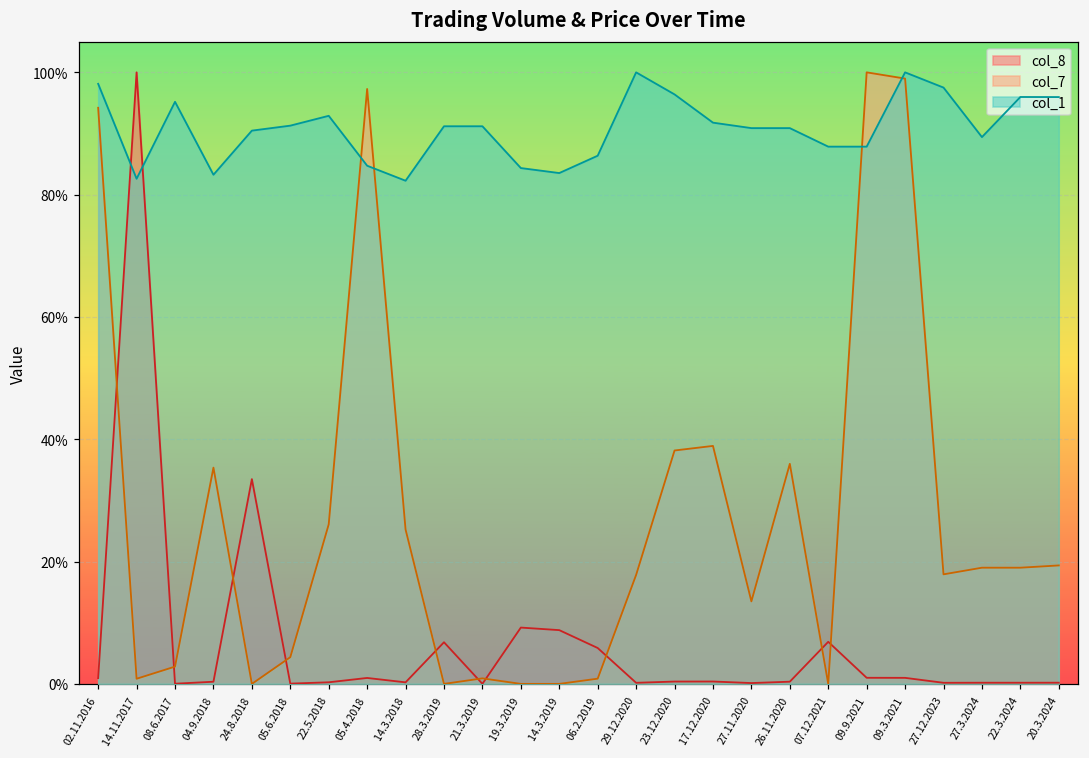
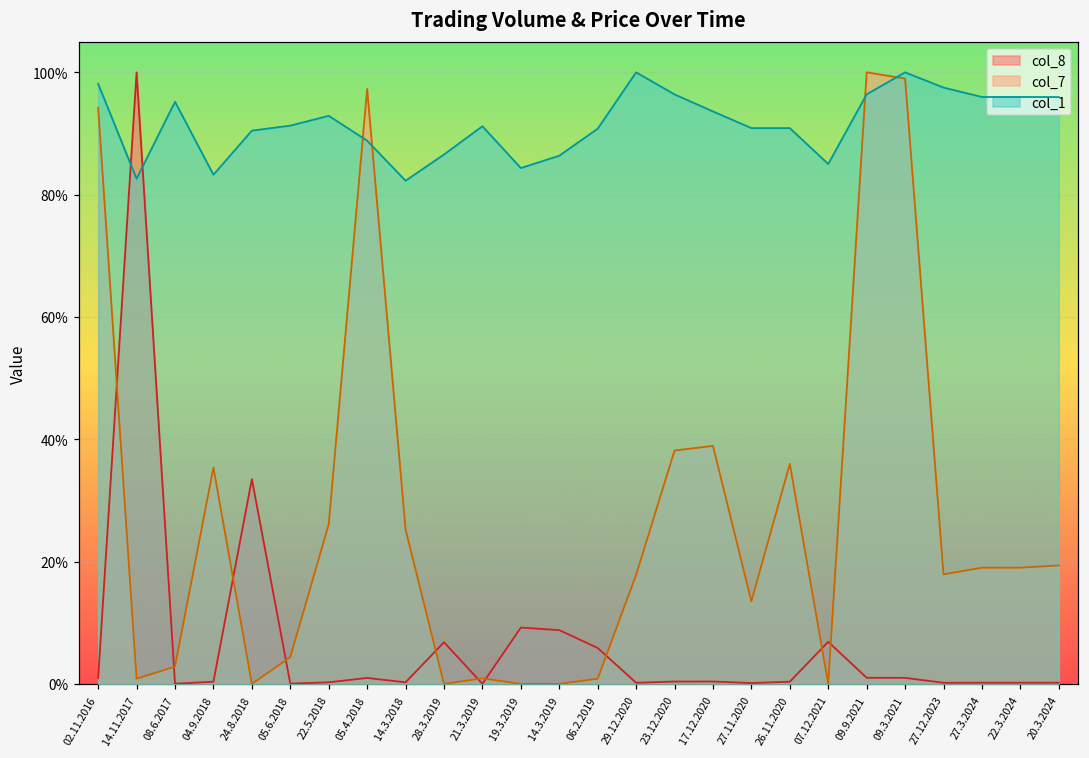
  {
    "col_1": {
      "02.11.2016": "98%",
      "14.11.2017": "83%",
      "08.6.2017": "95%",
      "04.9.2018": "83%",
      "24.8.2018": "90%",
      "05.6.2018": "91%",
      "22.5.2018": "93%",
-     "05.4.2018": "85%",
+     "05.4.2018": "89%",
      "14.3.2018": "82%",
-     "28.3.2019": "91%",
+     "28.3.2019": "87%",
      "21.3.2019": "91%",
      "19.3.2019": "84%",
-     "14.3.2019": "84%",
-     "06.2.2019": "86%",
+     "14.3.2019": "86%",
+     "06.2.2019": "91%",
      "29.12.2020": "100%",
      "23.12.2020": "96%",
-     "17.12.2020": "92%",
+     "17.12.2020": "94%",
      "27.11.2020": "91%",
      "26.11.2020": "91%",
-     "07.12.2021": "88%",
-     "09.9.2021": "88%",
+     "07.12.2021": "85%",
+     "09.9.2021": "96%",
      "09.3.2021": "100%",
      "27.12.2023": "98%",
-     "27.3.2024": "89%"
+     "27.3.2024": "96%"
    }
  }
